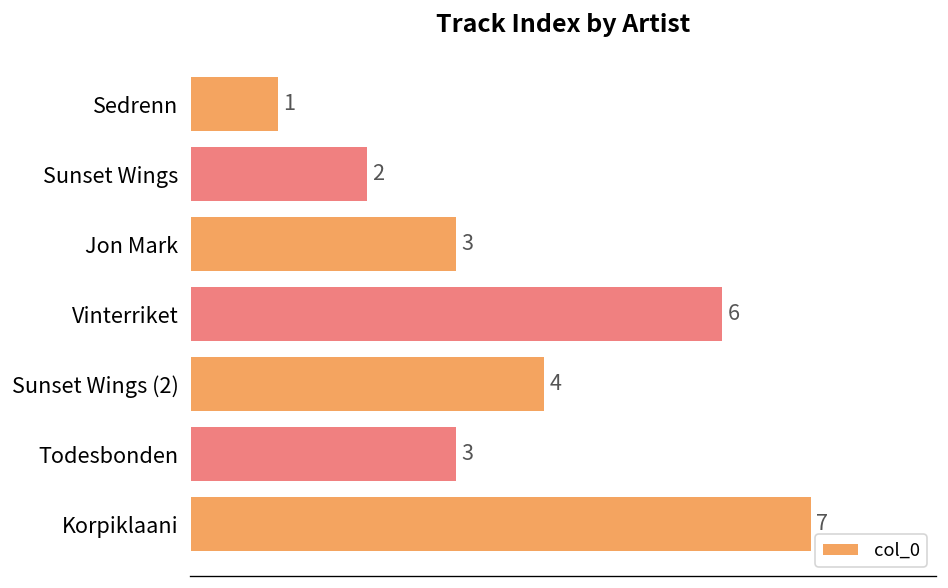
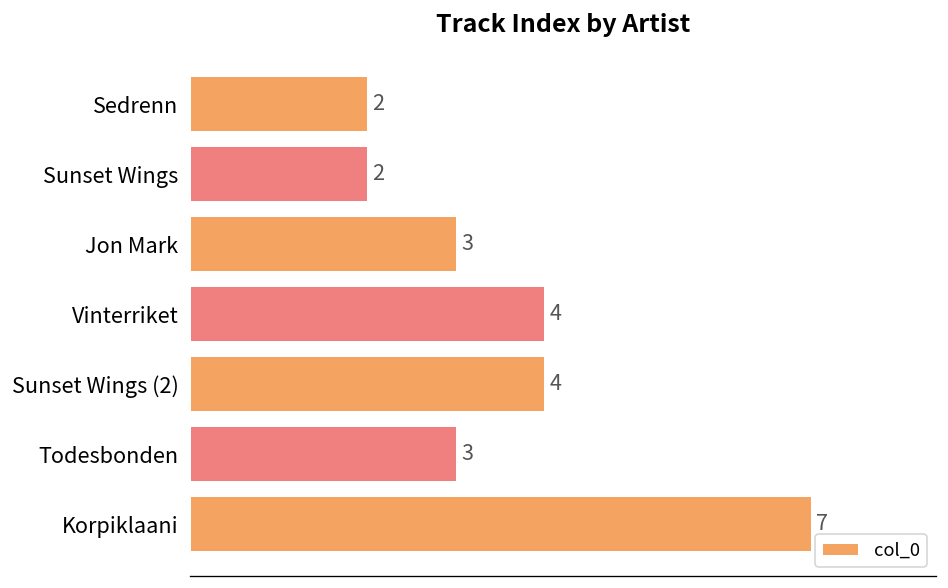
  {
-   "Sedrenn": 1,
+   "Sedrenn": 2,
    "Sunset Wings": 2,
    "Jon Mark": 3,
-   "Vinterriket": 6,
+   "Vinterriket": 4,
    "Sunset Wings (2)": 4,
    "Todesbonden": 3
  }
